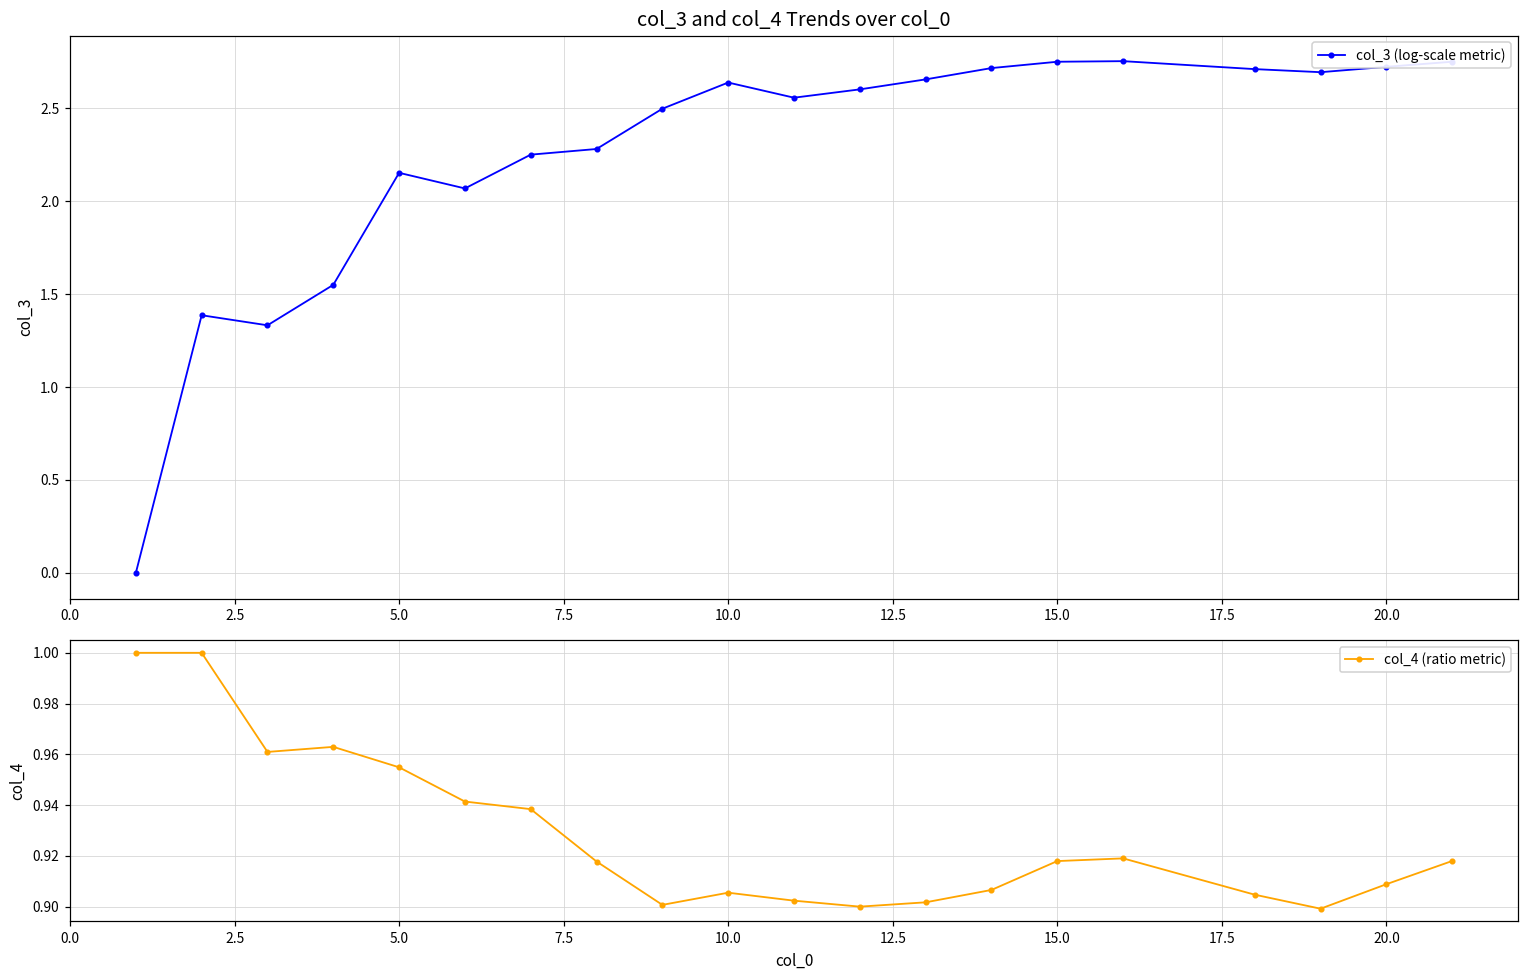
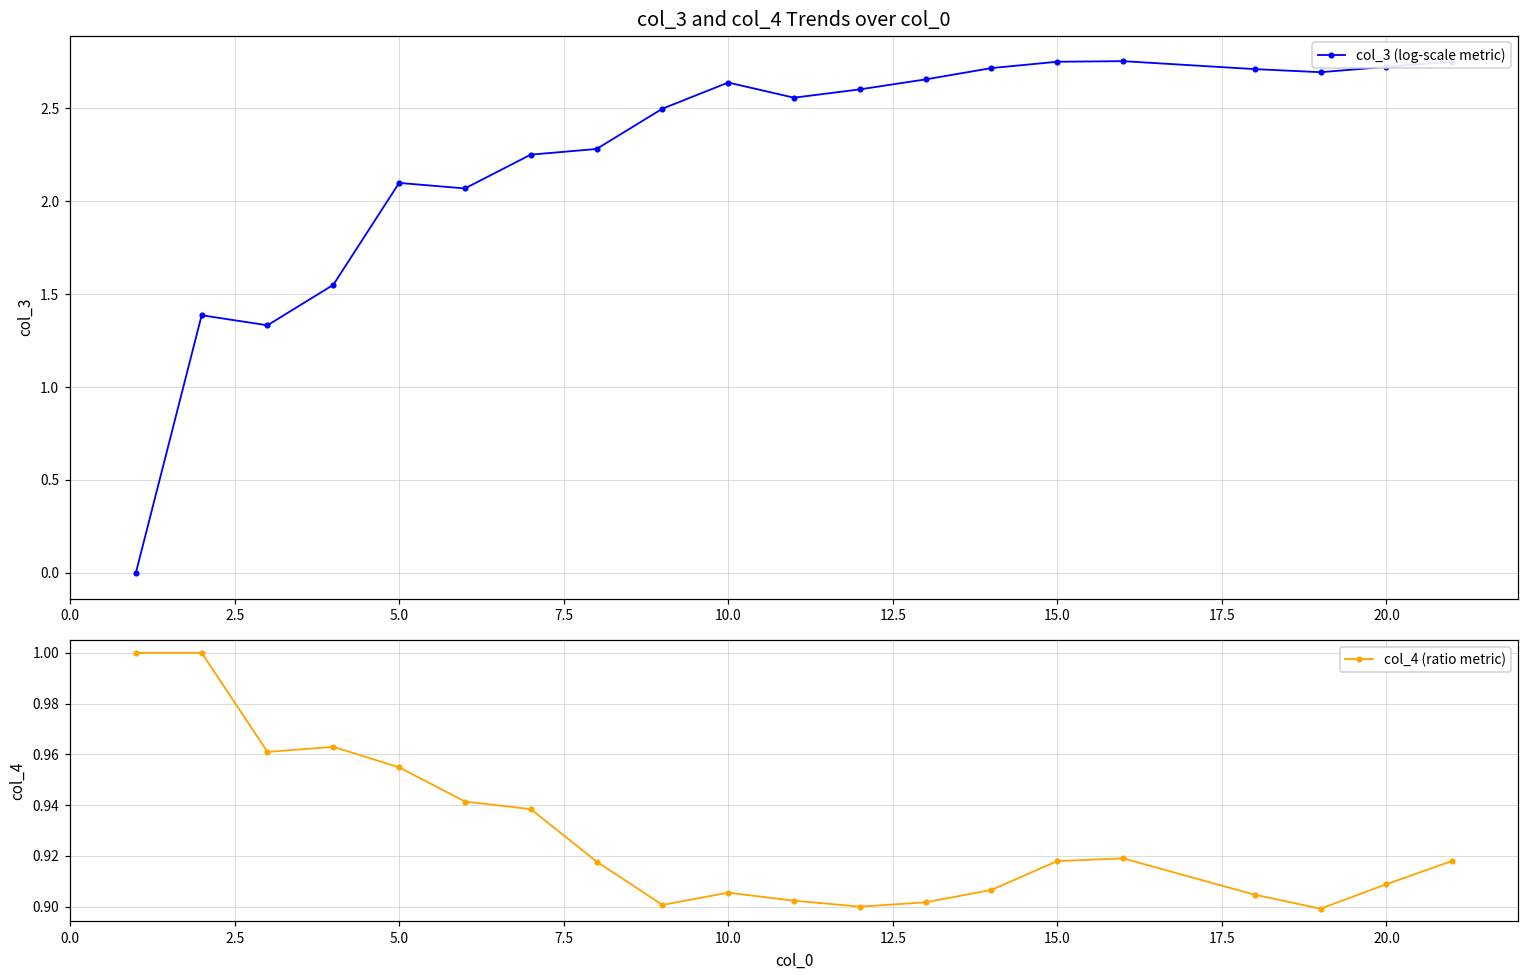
  {
    "col_3 and col_4 Trends over col_0": {
-     "5.0": 2.15,
+     "5.0": 2.10,
      "10.0": 2.64,
      "15.0": 2.75
    }
  }
